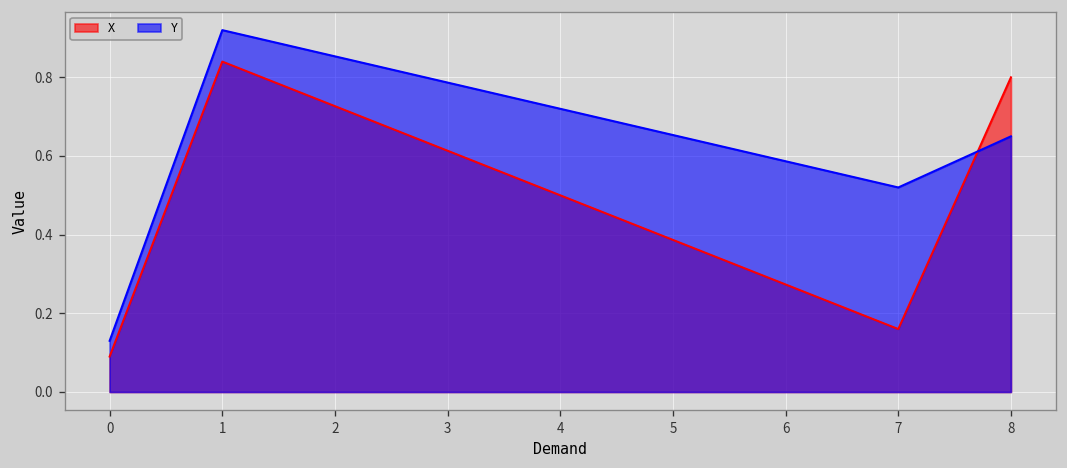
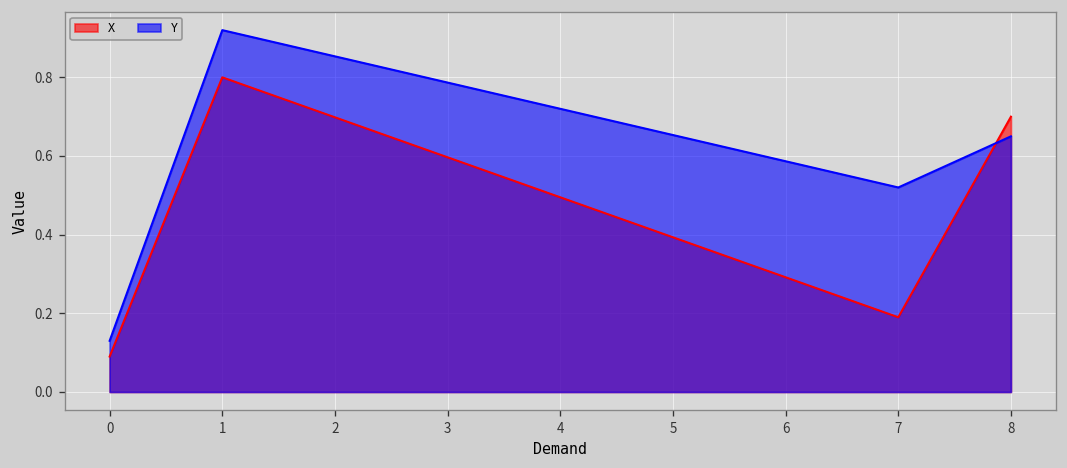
  {
    "X": {
      "0": 0.09,
-     "1": 0.84,
-     "7": 0.16,
-     "8": 0.8
+     "1": 0.80,
+     "7": 0.19,
+     "8": 0.7
    },
    "Y": {
      "0": 0.13,
      "1": 0.92,
      "7": 0.52,
      "8": 0.65
    }
  }
